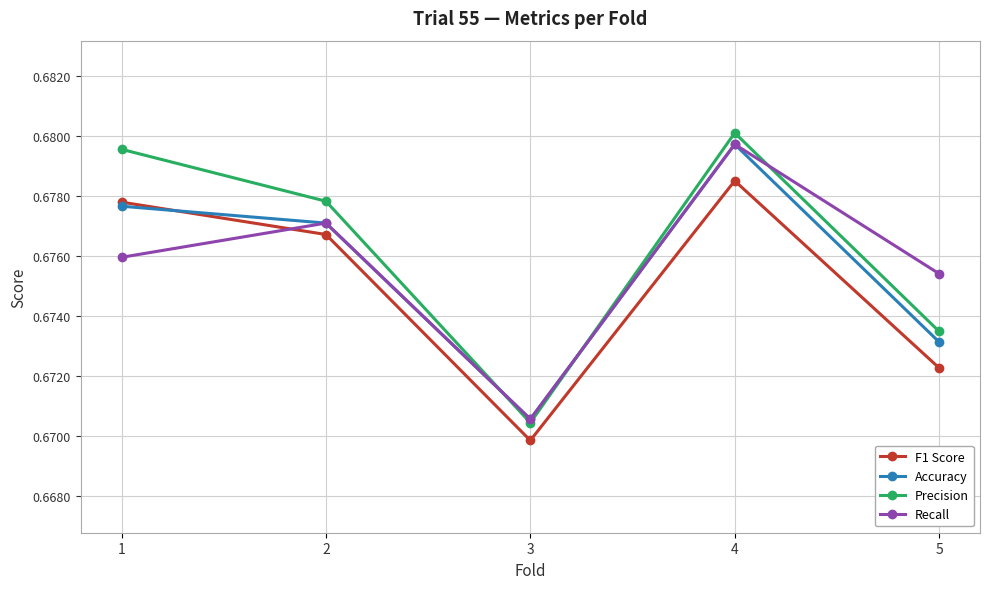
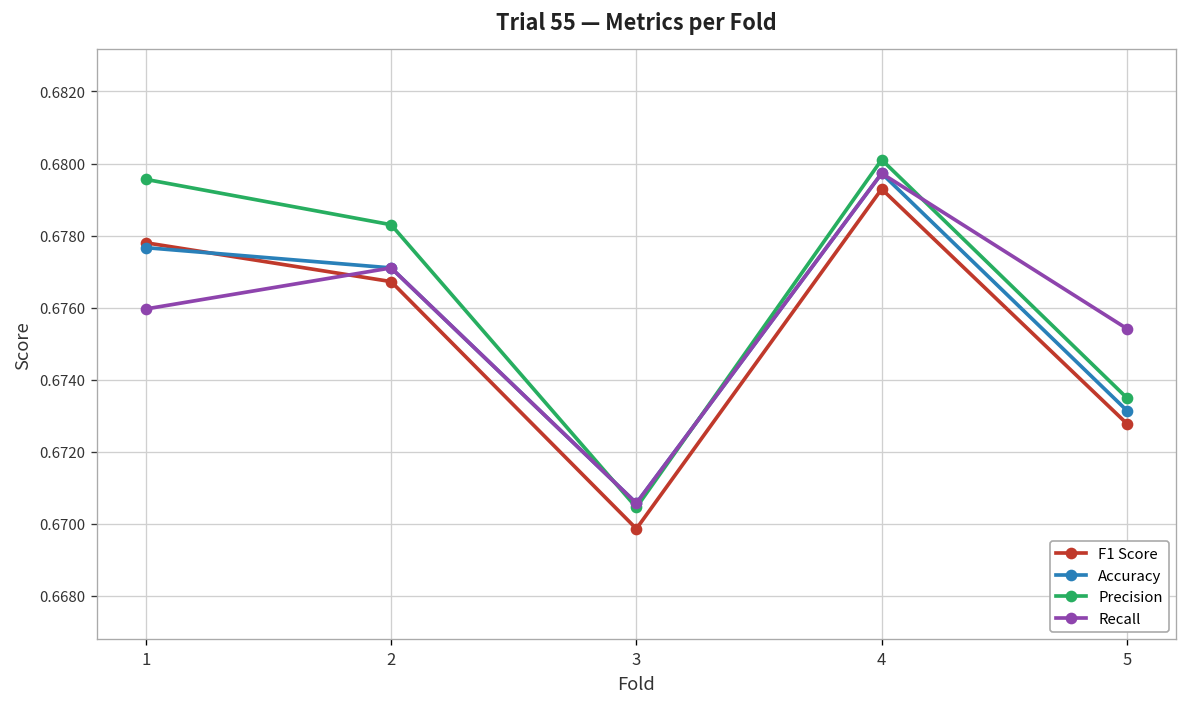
  {
    "F1 Score": {
      "1": 0.6778,
      "2": 0.6767,
      "3": 0.6699,
-     "4": 0.6785,
-     "5": 0.6723
+     "4": 0.6793,
+     "5": 0.6728
    },
    "Accuracy": {
      "1": 0.6777,
      "5": 0.6731
    },
    "Precision": {
      "1": 0.6796,
-     "2": 0.6778,
+     "2": 0.6783,
      "3": 0.6705,
      "4": 0.6801,
      "5": 0.6735
    },
    "Recall": {
      "1": 0.6760,
      "5": 0.6754
    }
  }
